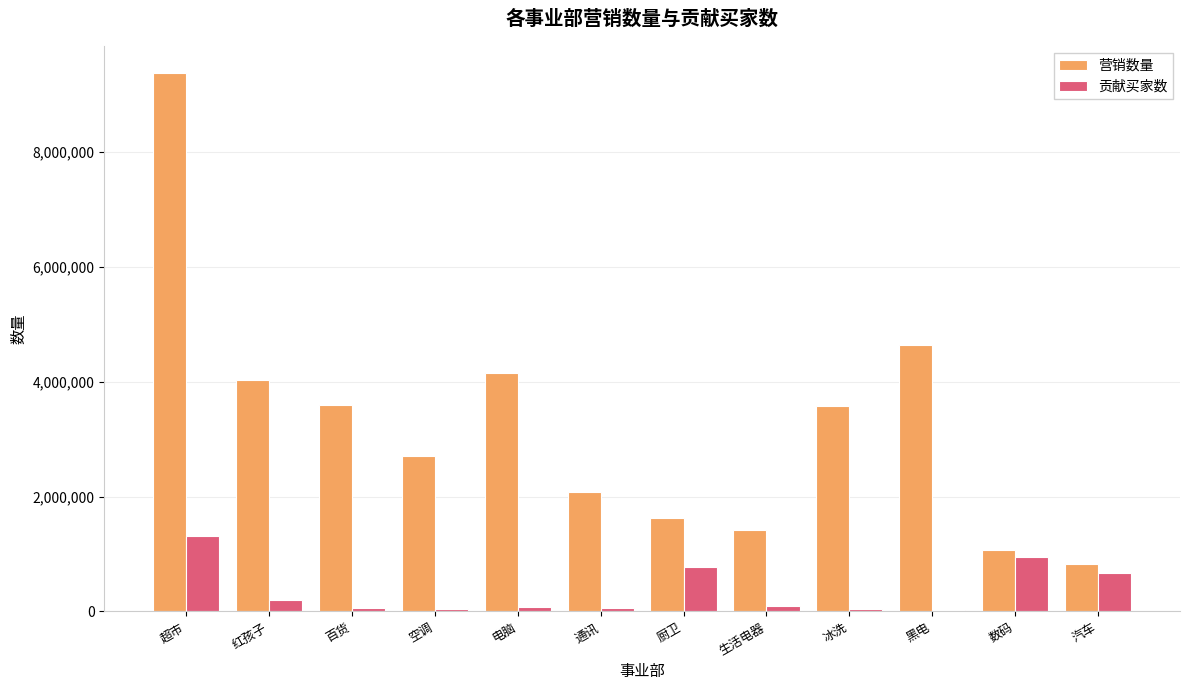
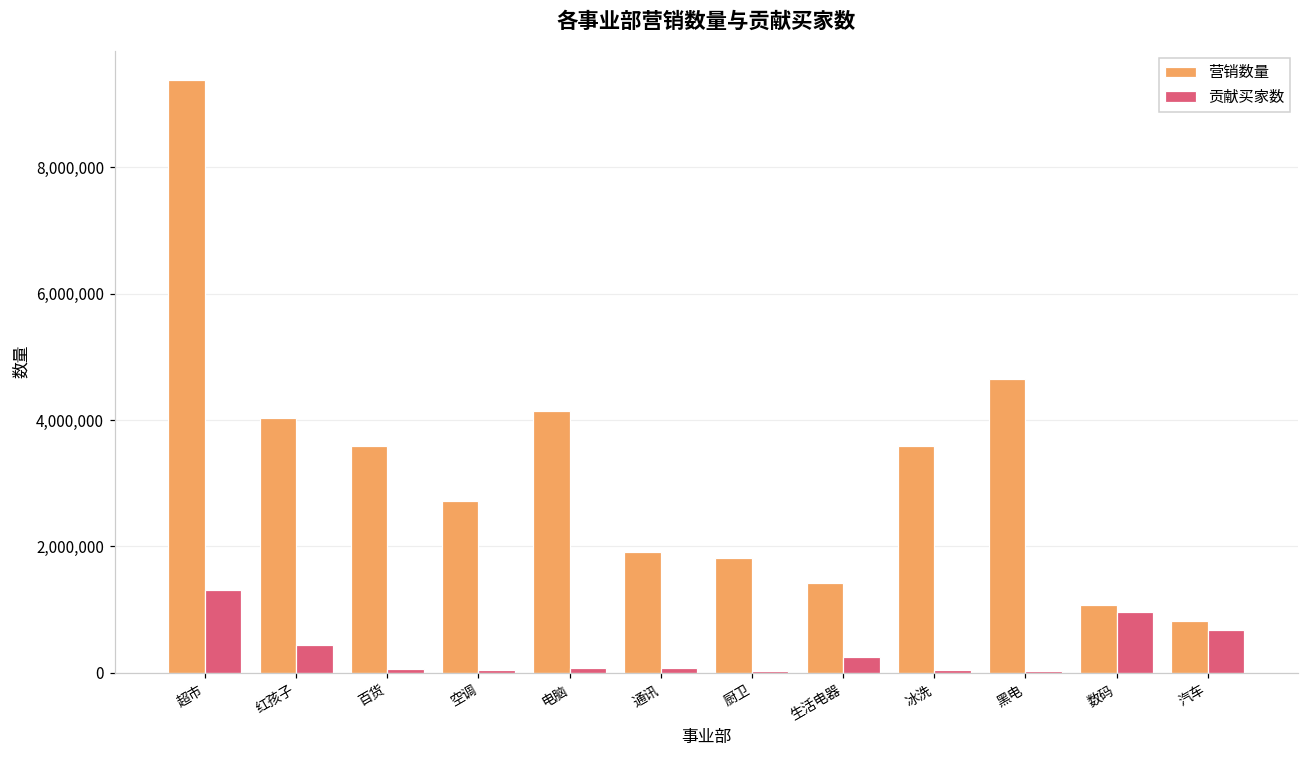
  {
    "营销数量": {
      "超市": "9,400,000",
      "红孩子": "4,000,000",
      "百货": "3,600,000",
      "空调": "2,700,000",
      "电脑": "4,100,000",
-     "通讯": "2,100,000",
-     "厨卫": "1,600,000",
+     "通讯": "1,900,000",
+     "厨卫": "1,800,000",
      "生活电器": "1,400,000",
      "冰洗": "3,600,000",
      "黑电": "4,600,000",
      "数码": "1,100,000",
      "汽车": "800,000"
    },
    "贡献买家数": {
      "超市": "1,300,000",
-     "红孩子": "200,000",
+     "红孩子": "400,000",
      "百货": "100,000",
      "空调": "0",
      "电脑": "100,000",
      "通讯": "100,000",
-     "厨卫": "800,000",
-     "生活电器": "100,000",
+     "厨卫": "0",
+     "生活电器": "200,000",
      "冰洗": "0",
      "数码": "1,000,000",
      "汽车": "700,000"
    }
  }
